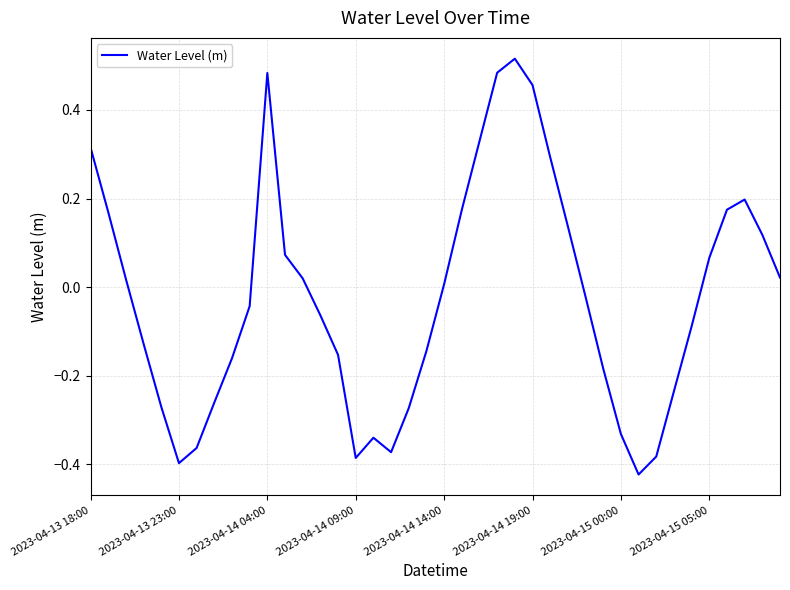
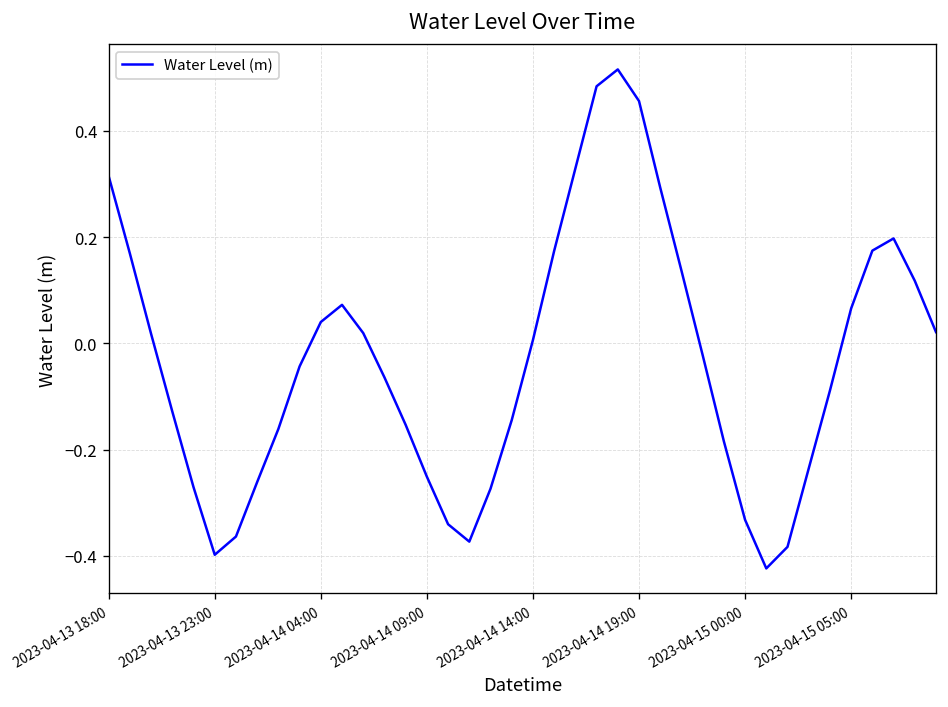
  {
    "2023-04-13 18:00": 0.32,
    "2023-04-13 23:00": -0.40,
-   "2023-04-14 04:00": 0.48,
-   "2023-04-14 09:00": -0.39,
+   "2023-04-14 04:00": 0.04,
+   "2023-04-14 09:00": -0.25,
    "2023-04-14 14:00": 0.01,
    "2023-04-14 19:00": 0.46,
    "2023-04-15 00:00": -0.33,
    "2023-04-15 05:00": 0.07
  }
